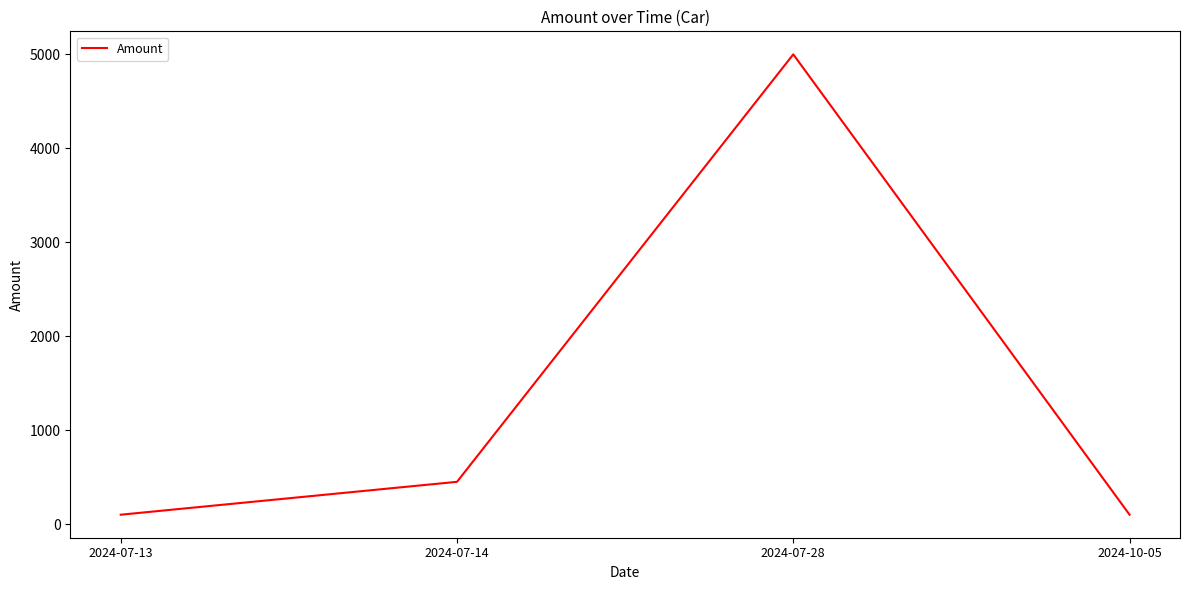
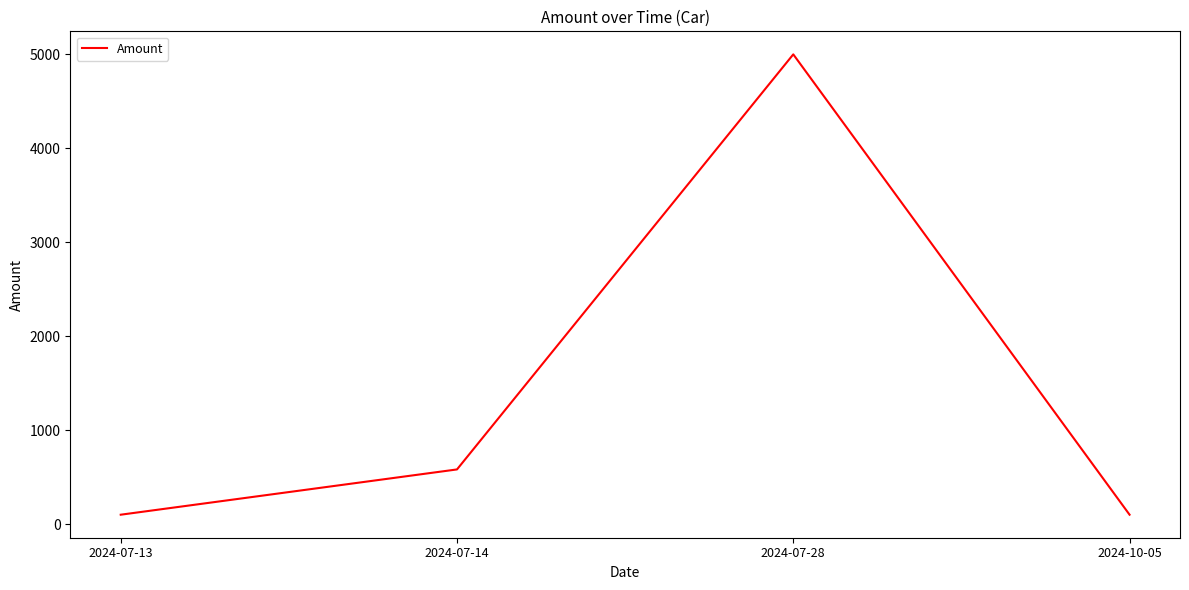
  {
    "2024-07-13": 100,
-   "2024-07-14": 500,
+   "2024-07-14": 600,
    "2024-07-28": 5000,
    "2024-10-05": 100
  }
